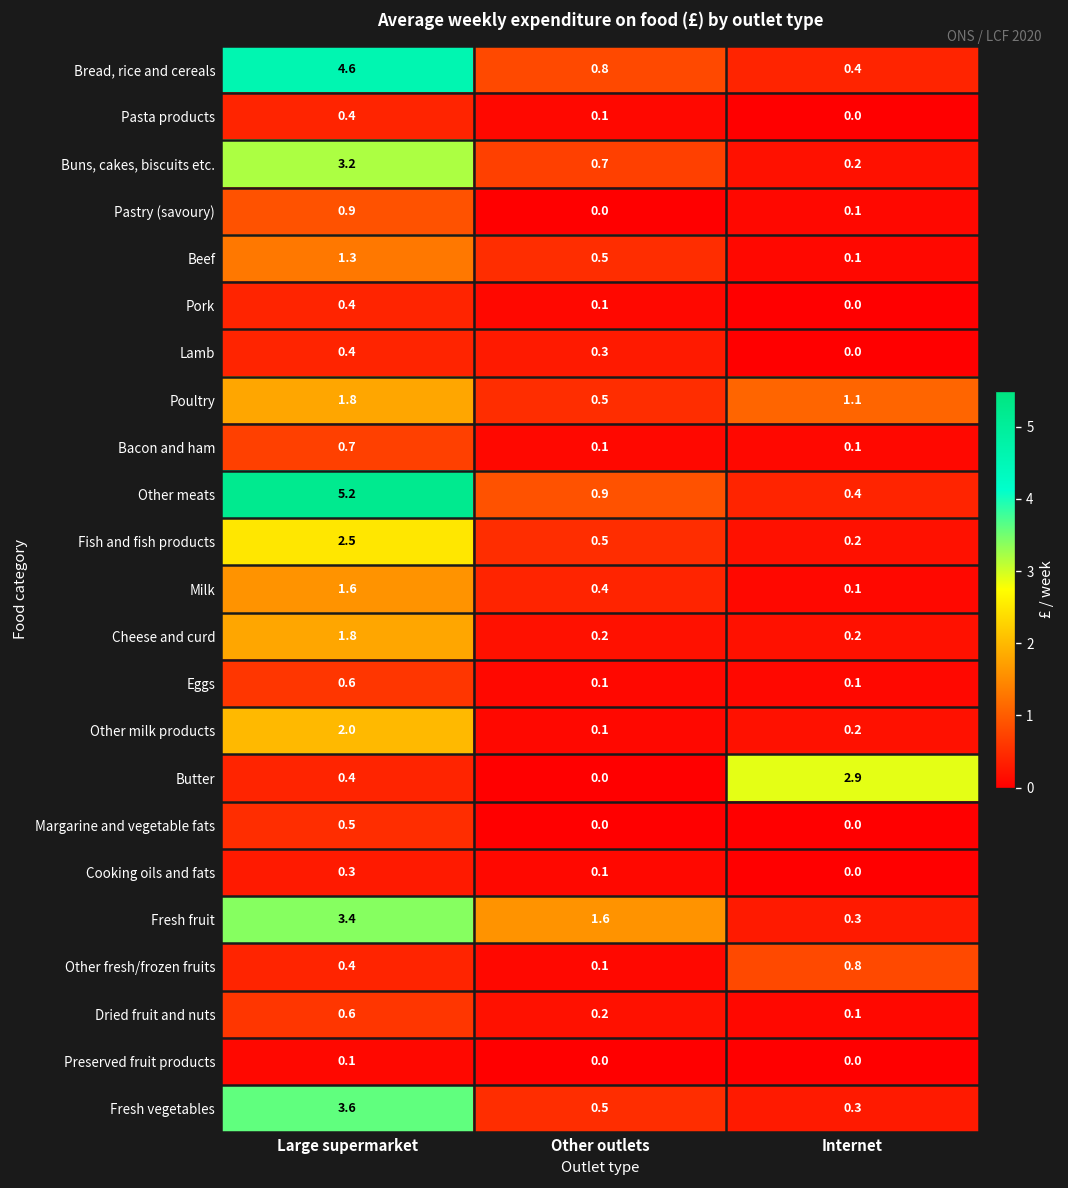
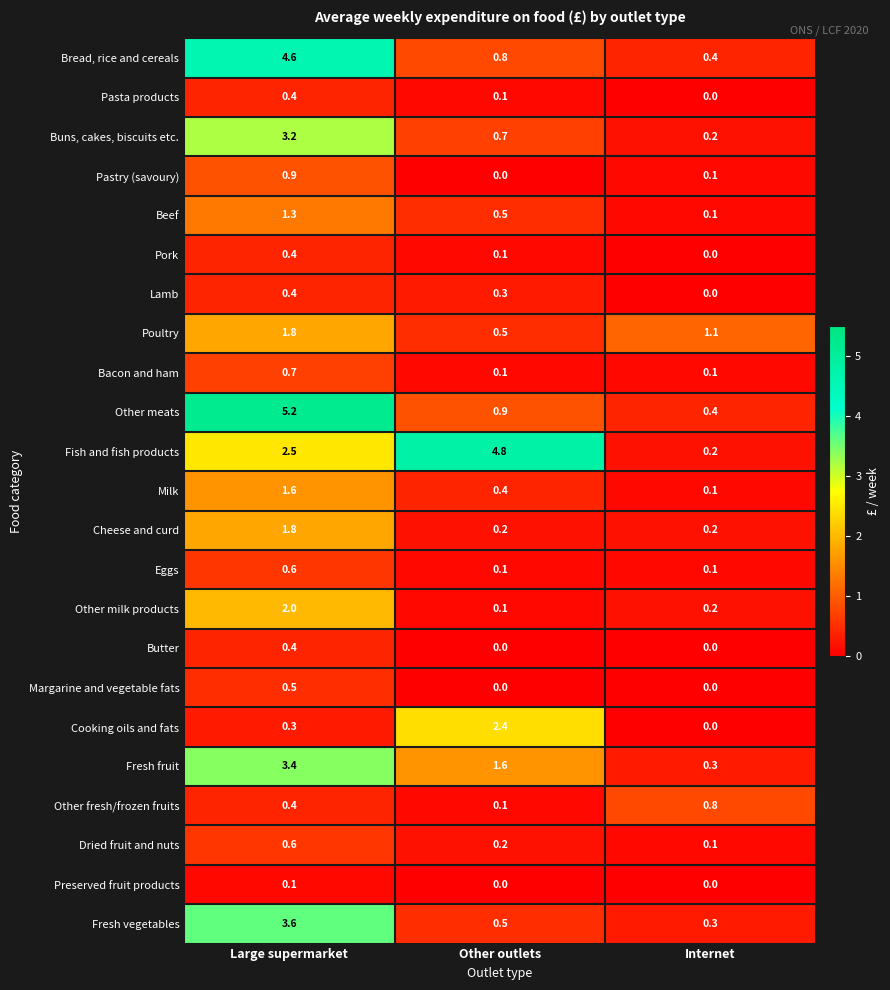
  {
    "Bread, rice and cereals": {
      "Large supermarket": 4.6,
      "Other outlets": 0.8,
      "Internet": 0.4
    },
    "Pasta products": {
      "Large supermarket": 0.4,
      "Other outlets": 0.1,
      "Internet": 0.0
    },
    "Buns, cakes, biscuits etc.": {
      "Large supermarket": 3.2,
      "Other outlets": 0.7,
      "Internet": 0.2
    },
    "Pastry (savoury)": {
      "Large supermarket": 0.9,
      "Other outlets": 0.0,
      "Internet": 0.1
    },
    "Beef": {
      "Large supermarket": 1.3,
      "Other outlets": 0.5,
      "Internet": 0.1
    },
    "Pork": {
      "Large supermarket": 0.4,
      "Other outlets": 0.1,
      "Internet": 0.0
    },
    "Lamb": {
      "Large supermarket": 0.4,
      "Other outlets": 0.3,
      "Internet": 0.0
    },
    "Poultry": {
      "Large supermarket": 1.8,
      "Other outlets": 0.5,
      "Internet": 1.1
    },
    "Bacon and ham": {
      "Large supermarket": 0.7,
      "Other outlets": 0.1,
      "Internet": 0.1
    },
    "Other meats": {
      "Large supermarket": 5.2,
      "Other outlets": 0.9,
      "Internet": 0.4
    },
    "Fish and fish products": {
      "Large supermarket": 2.5,
-     "Other outlets": 0.5,
+     "Other outlets": 4.8,
      "Internet": 0.2
    },
    "Milk": {
      "Large supermarket": 1.6,
      "Other outlets": 0.4,
      "Internet": 0.1
    },
    "Cheese and curd": {
      "Large supermarket": 1.8,
      "Other outlets": 0.2,
      "Internet": 0.2
    },
    "Eggs": {
      "Large supermarket": 0.6,
      "Other outlets": 0.1,
      "Internet": 0.1
    },
    "Other milk products": {
      "Large supermarket": 2.0,
      "Other outlets": 0.1,
      "Internet": 0.2
    },
    "Butter": {
      "Large supermarket": 0.4,
      "Other outlets": 0.0,
-     "Internet": 2.9
+     "Internet": 0.0
    },
    "Margarine and vegetable fats": {
      "Large supermarket": 0.5,
      "Other outlets": 0.0,
      "Internet": 0.0
    },
    "Cooking oils and fats": {
      "Large supermarket": 0.3,
-     "Other outlets": 0.1,
+     "Other outlets": 2.4,
      "Internet": 0.0
    },
    "Fresh fruit": {
      "Large supermarket": 3.4,
      "Other outlets": 1.6,
      "Internet": 0.3
    },
    "Other fresh/frozen fruits": {
      "Large supermarket": 0.4,
      "Other outlets": 0.1,
      "Internet": 0.8
    },
    "Dried fruit and nuts": {
      "Large supermarket": 0.6,
      "Other outlets": 0.2,
      "Internet": 0.1
    },
    "Preserved fruit products": {
      "Large supermarket": 0.1,
      "Other outlets": 0.0,
      "Internet": 0.0
    },
    "Fresh vegetables": {
      "Large supermarket": 3.6,
      "Other outlets": 0.5,
      "Internet": 0.3
    }
  }
